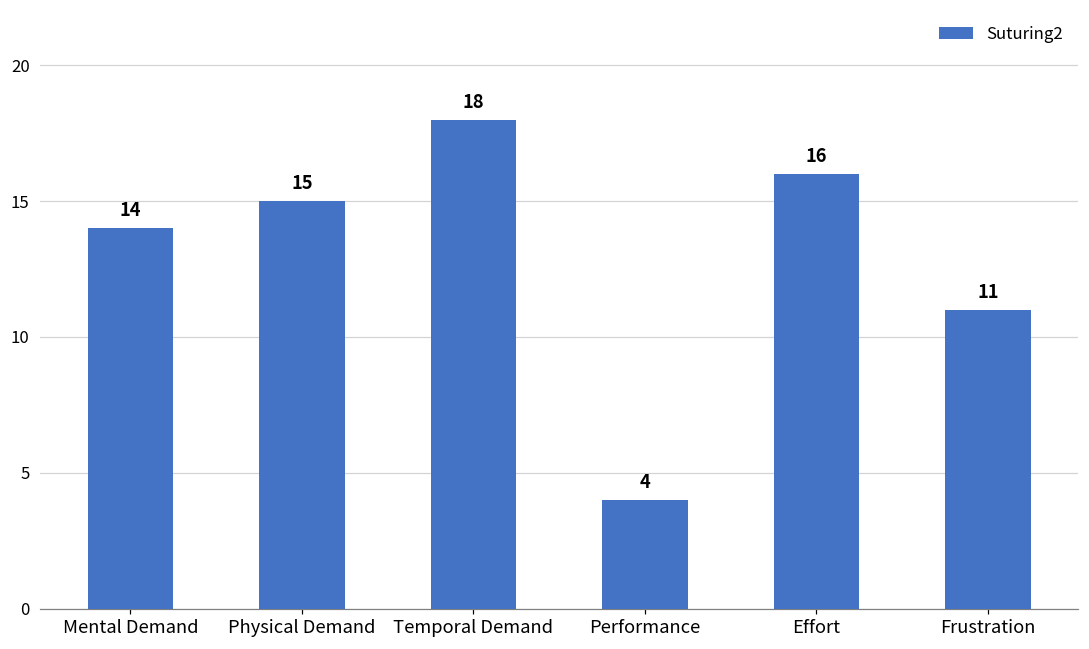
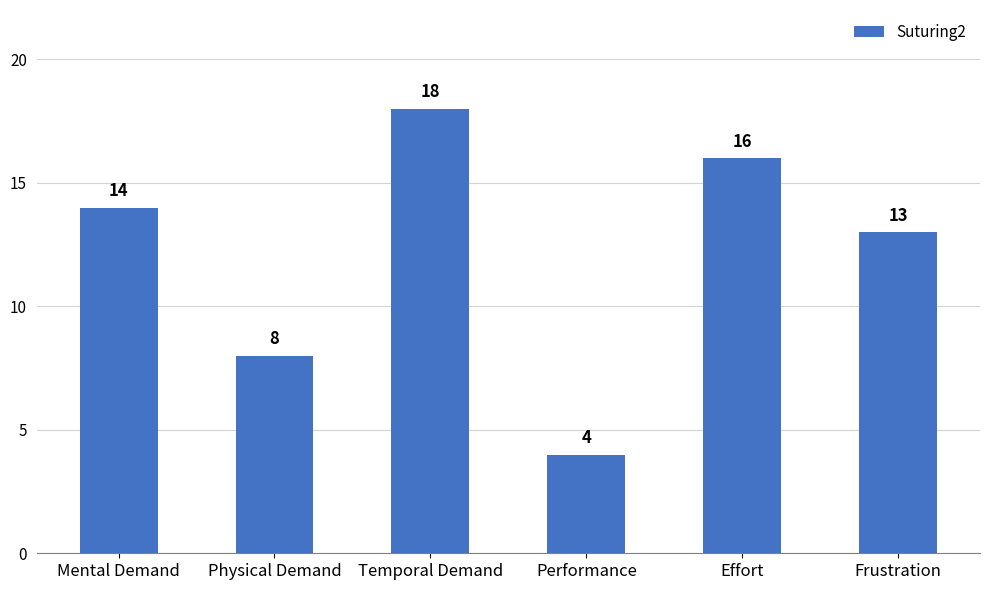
  {
    "Mental Demand": 14,
-   "Physical Demand": 15,
+   "Physical Demand": 8,
    "Temporal Demand": 18,
    "Performance": 4,
    "Effort": 16,
-   "Frustration": 11
+   "Frustration": 13
  }
